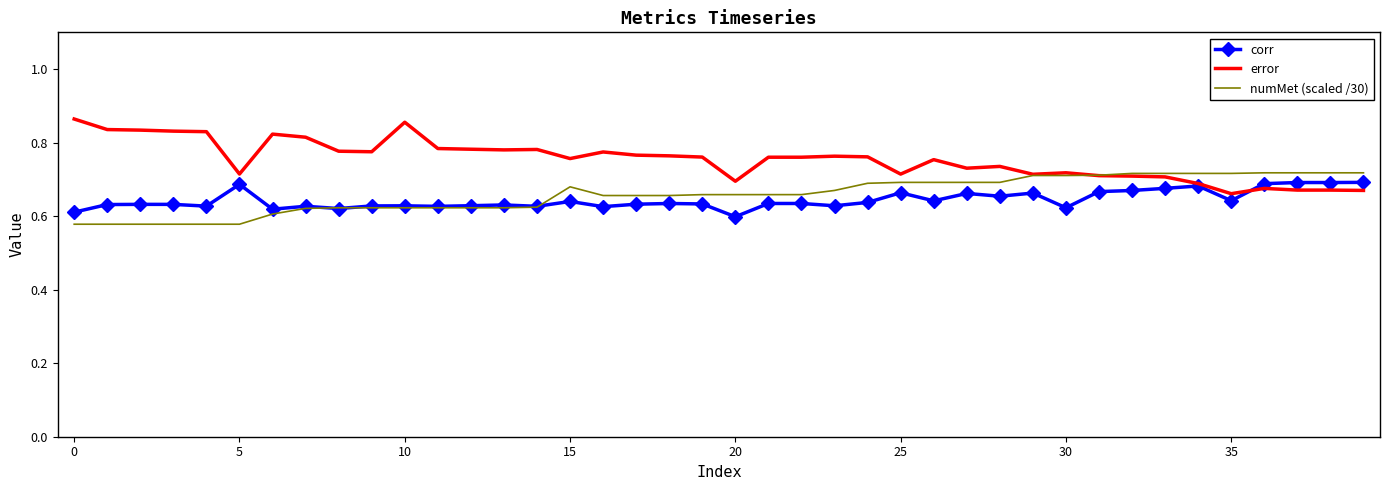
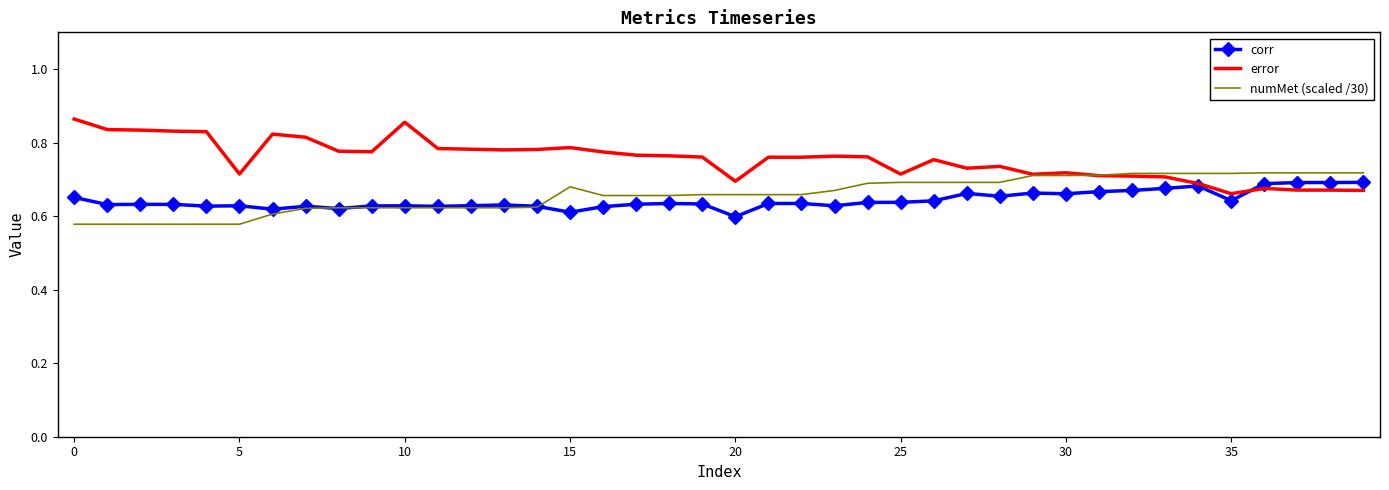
  {
    "corr": {
-     "0": 0.61,
-     "5": 0.69,
-     "15": 0.64,
+     "0": 0.65,
+     "5": 0.63,
+     "15": 0.61,
      "20": 0.60,
-     "25": 0.66,
-     "30": 0.62,
+     "25": 0.64,
+     "30": 0.66,
      "35": 0.64
    },
    "error": {
      "0": 0.86,
      "5": 0.71,
      "10": 0.86,
-     "15": 0.76,
+     "15": 0.79,
      "20": 0.69,
      "25": 0.71,
      "30": 0.72,
      "35": 0.66
    },
    "numMet (scaled /30)": {
      "0": 0.58,
      "5": 0.58,
      "15": 0.68,
      "20": 0.66,
      "25": 0.69,
      "30": 0.71,
      "35": 0.72
    }
  }
